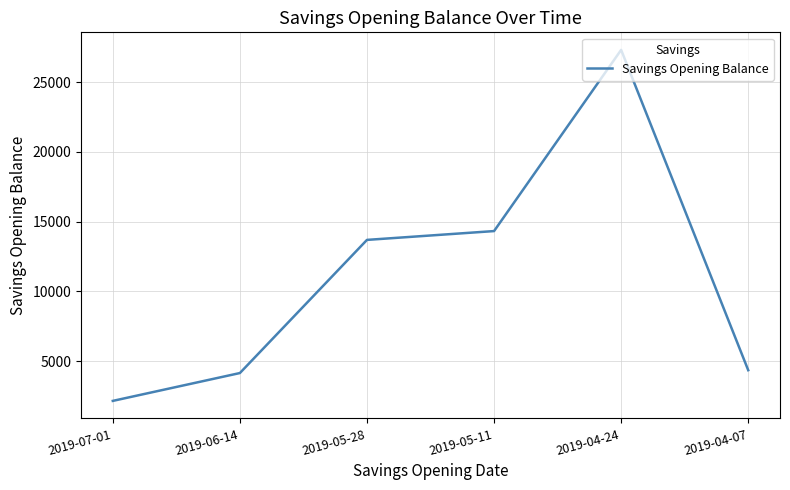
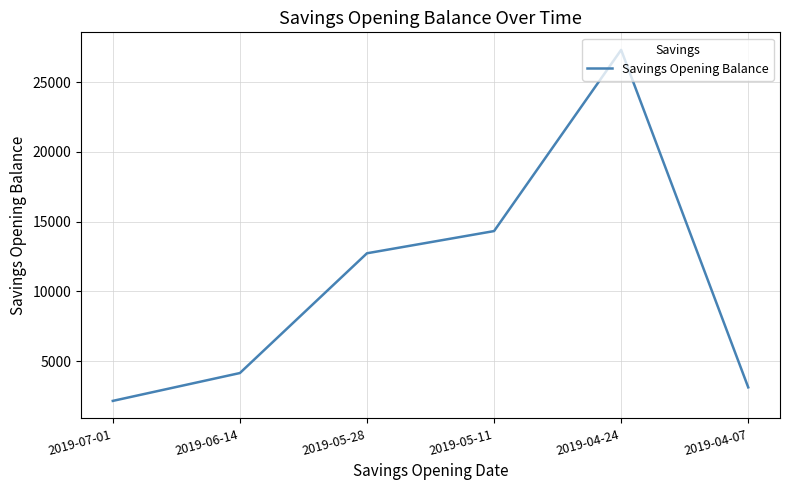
  {
    "2019-07-01": 2200,
    "2019-06-14": 4200,
-   "2019-05-28": 13700,
+   "2019-05-28": 12700,
    "2019-05-11": 14300,
-   "2019-04-07": 4400
+   "2019-04-07": 3100
  }
